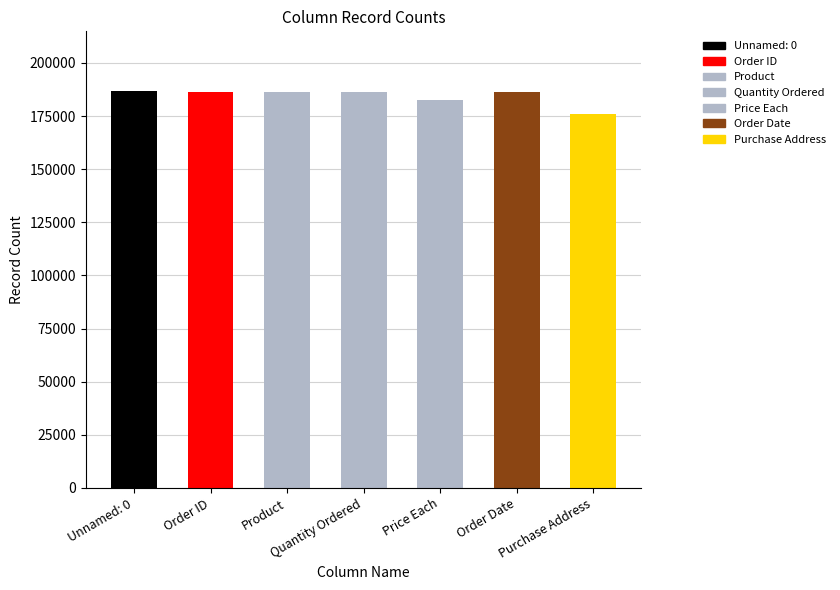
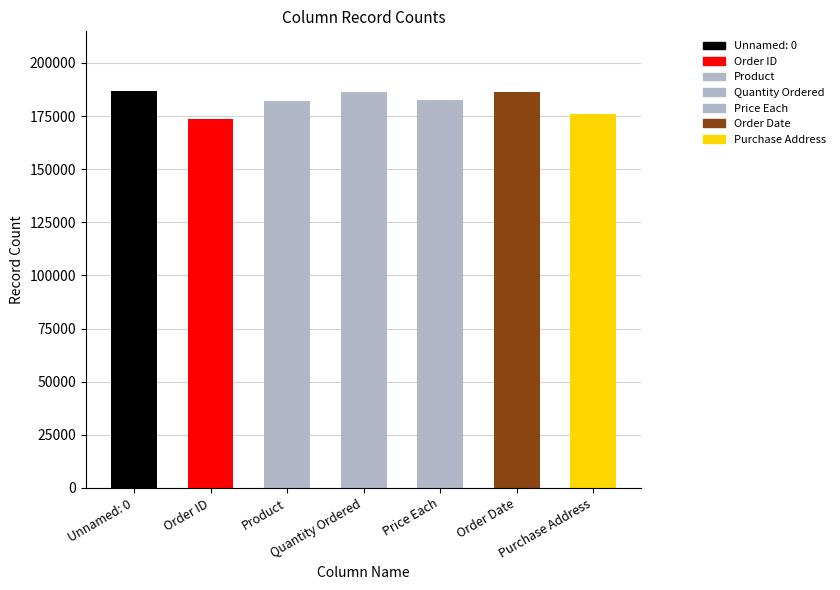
  {
    "Unnamed: 0": 187000,
-   "Order ID": 186000,
-   "Product": 186000,
+   "Order ID": 174000,
+   "Product": 182000,
    "Quantity Ordered": 186000,
    "Price Each": 182000,
    "Order Date": 186000,
    "Purchase Address": 176000
  }
